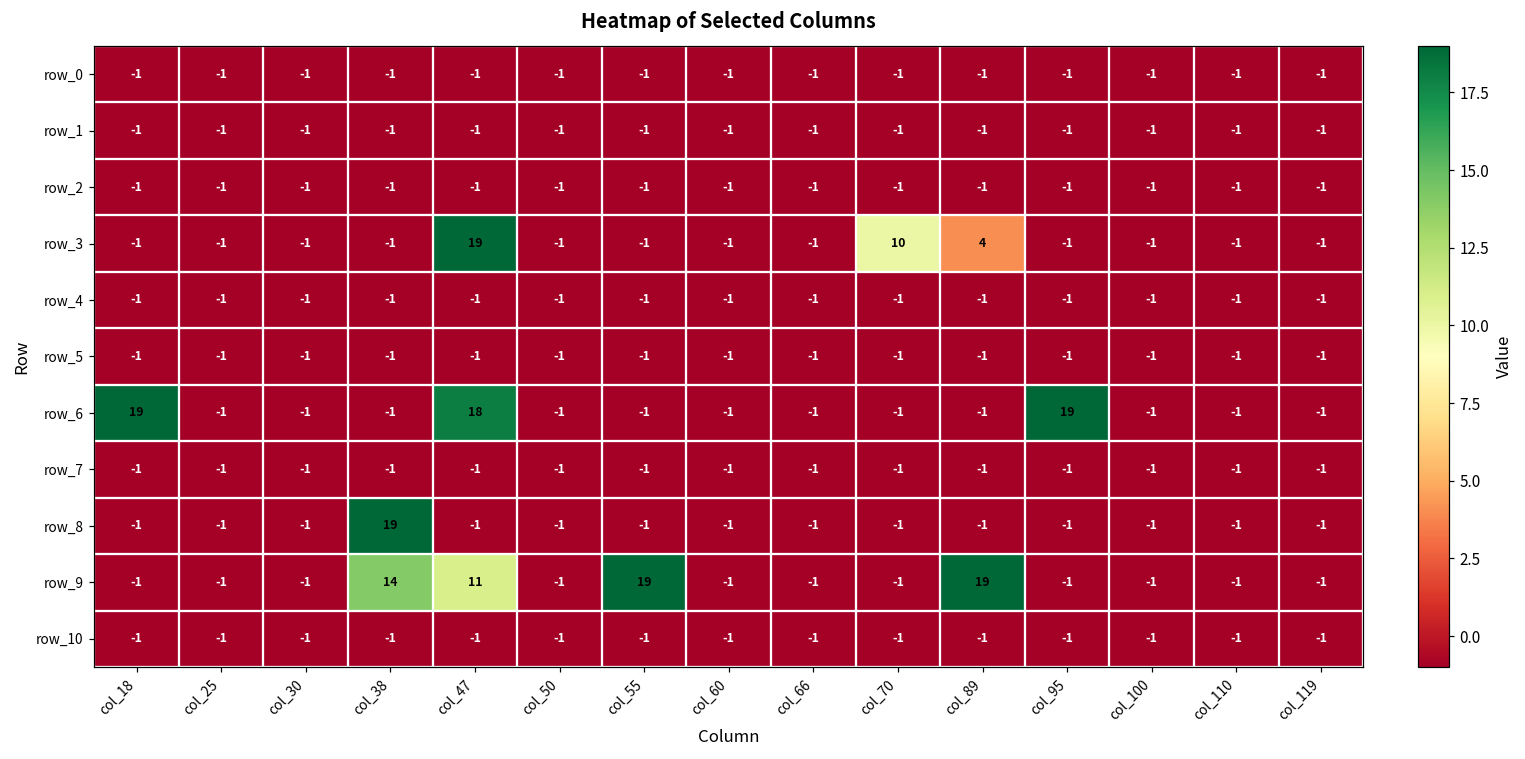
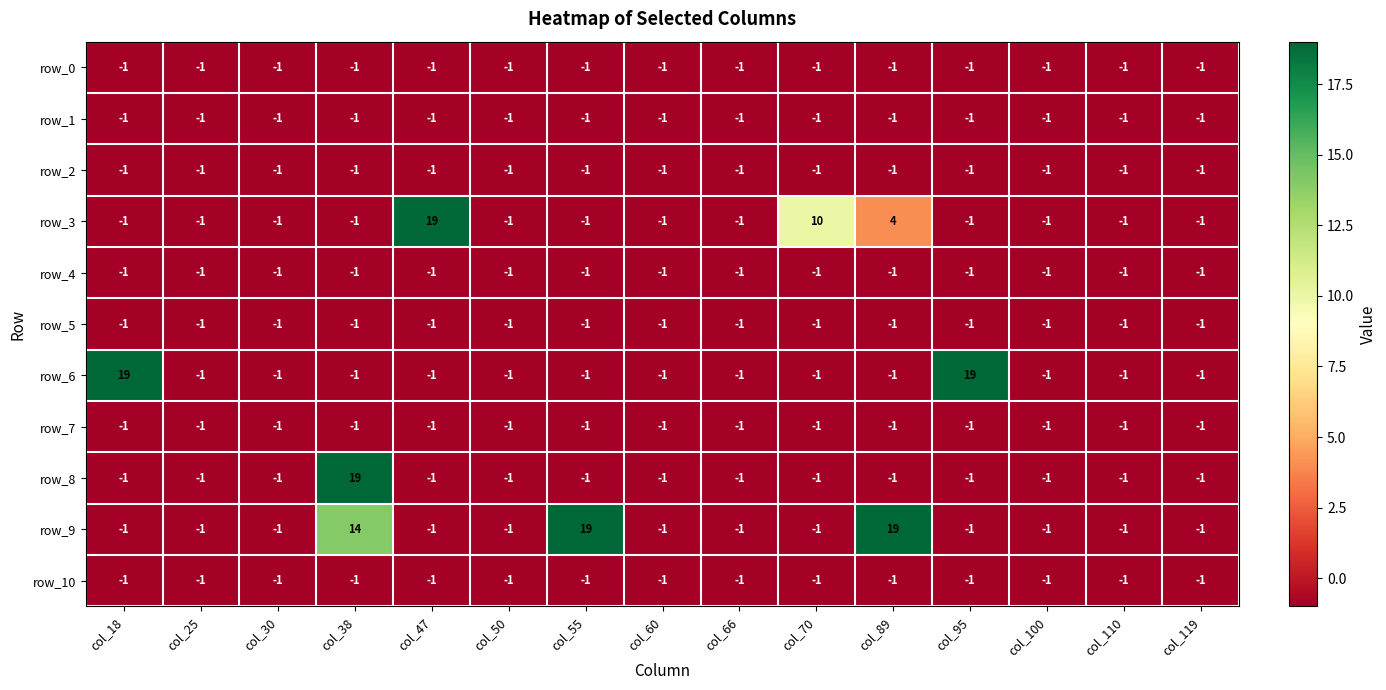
  {
    "row_0": {
      "col_18": -1,
      "col_25": -1,
      "col_30": -1,
      "col_38": -1,
      "col_47": -1,
      "col_50": -1,
      "col_55": -1,
      "col_60": -1,
      "col_66": -1,
      "col_70": -1,
      "col_89": -1,
      "col_95": -1,
      "col_100": -1,
      "col_110": -1,
      "col_119": -1
    },
    "row_1": {
      "col_18": -1,
      "col_25": -1,
      "col_30": -1,
      "col_38": -1,
      "col_47": -1,
      "col_50": -1,
      "col_55": -1,
      "col_60": -1,
      "col_66": -1,
      "col_70": -1,
      "col_89": -1,
      "col_95": -1,
      "col_100": -1,
      "col_110": -1,
      "col_119": -1
    },
    "row_2": {
      "col_18": -1,
      "col_25": -1,
      "col_30": -1,
      "col_38": -1,
      "col_47": -1,
      "col_50": -1,
      "col_55": -1,
      "col_60": -1,
      "col_66": -1,
      "col_70": -1,
      "col_89": -1,
      "col_95": -1,
      "col_100": -1,
      "col_110": -1,
      "col_119": -1
    },
    "row_3": {
      "col_18": -1,
      "col_25": -1,
      "col_30": -1,
      "col_38": -1,
      "col_47": 19,
      "col_50": -1,
      "col_55": -1,
      "col_60": -1,
      "col_66": -1,
      "col_70": 10,
      "col_89": 4,
      "col_95": -1,
      "col_100": -1,
      "col_110": -1,
      "col_119": -1
    },
    "row_4": {
      "col_18": -1,
      "col_25": -1,
      "col_30": -1,
      "col_38": -1,
      "col_47": -1,
      "col_50": -1,
      "col_55": -1,
      "col_60": -1,
      "col_66": -1,
      "col_70": -1,
      "col_89": -1,
      "col_95": -1,
      "col_100": -1,
      "col_110": -1,
      "col_119": -1
    },
    "row_5": {
      "col_18": -1,
      "col_25": -1,
      "col_30": -1,
      "col_38": -1,
      "col_47": -1,
      "col_50": -1,
      "col_55": -1,
      "col_60": -1,
      "col_66": -1,
      "col_70": -1,
      "col_89": -1,
      "col_95": -1,
      "col_100": -1,
      "col_110": -1,
      "col_119": -1
    },
    "row_6": {
      "col_18": 19,
      "col_25": -1,
      "col_30": -1,
      "col_38": -1,
-     "col_47": 18,
+     "col_47": -1,
      "col_50": -1,
      "col_55": -1,
      "col_60": -1,
      "col_66": -1,
      "col_70": -1,
      "col_89": -1,
      "col_95": 19,
      "col_100": -1,
      "col_110": -1,
      "col_119": -1
    },
    "row_7": {
      "col_18": -1,
      "col_25": -1,
      "col_30": -1,
      "col_38": -1,
      "col_47": -1,
      "col_50": -1,
      "col_55": -1,
      "col_60": -1,
      "col_66": -1,
      "col_70": -1,
      "col_89": -1,
      "col_95": -1,
      "col_100": -1,
      "col_110": -1,
      "col_119": -1
    },
    "row_8": {
      "col_18": -1,
      "col_25": -1,
      "col_30": -1,
      "col_38": 19,
      "col_47": -1,
      "col_50": -1,
      "col_55": -1,
      "col_60": -1,
      "col_66": -1,
      "col_70": -1,
      "col_89": -1,
      "col_95": -1,
      "col_100": -1,
      "col_110": -1,
      "col_119": -1
    },
    "row_9": {
      "col_18": -1,
      "col_25": -1,
      "col_30": -1,
      "col_38": 14,
-     "col_47": 11,
+     "col_47": -1,
      "col_50": -1,
      "col_55": 19,
      "col_60": -1,
      "col_66": -1,
      "col_70": -1,
      "col_89": 19,
      "col_95": -1,
      "col_100": -1,
      "col_110": -1,
      "col_119": -1
    },
    "row_10": {
      "col_18": -1,
      "col_25": -1,
      "col_30": -1,
      "col_38": -1,
      "col_47": -1,
      "col_50": -1,
      "col_55": -1,
      "col_60": -1,
      "col_66": -1,
      "col_70": -1,
      "col_89": -1,
      "col_95": -1,
      "col_100": -1,
      "col_110": -1,
      "col_119": -1
    }
  }
